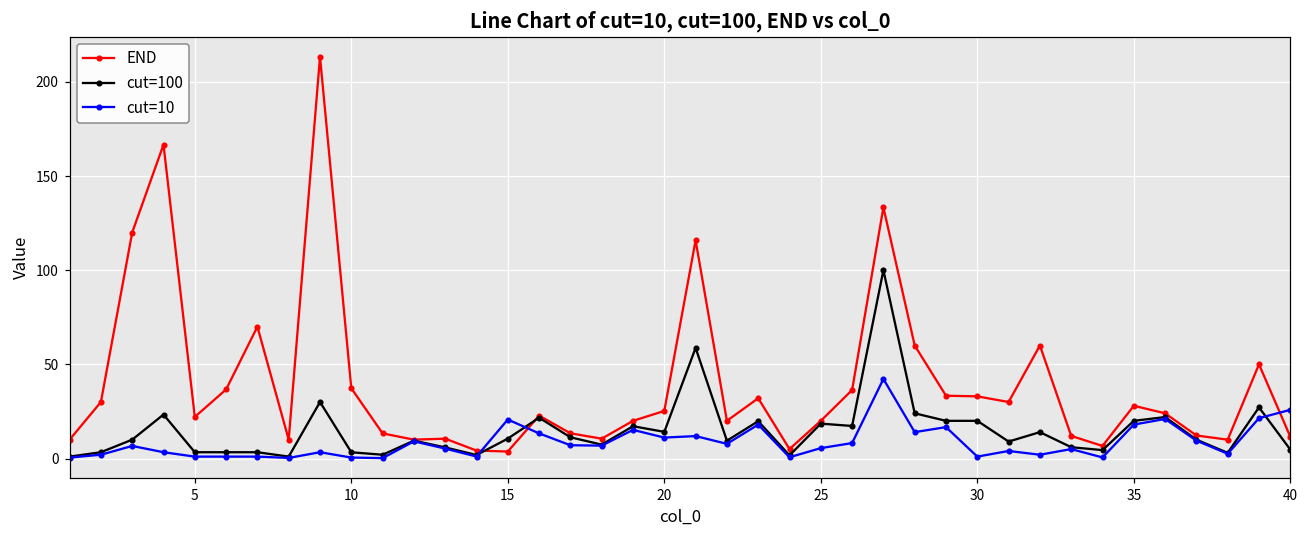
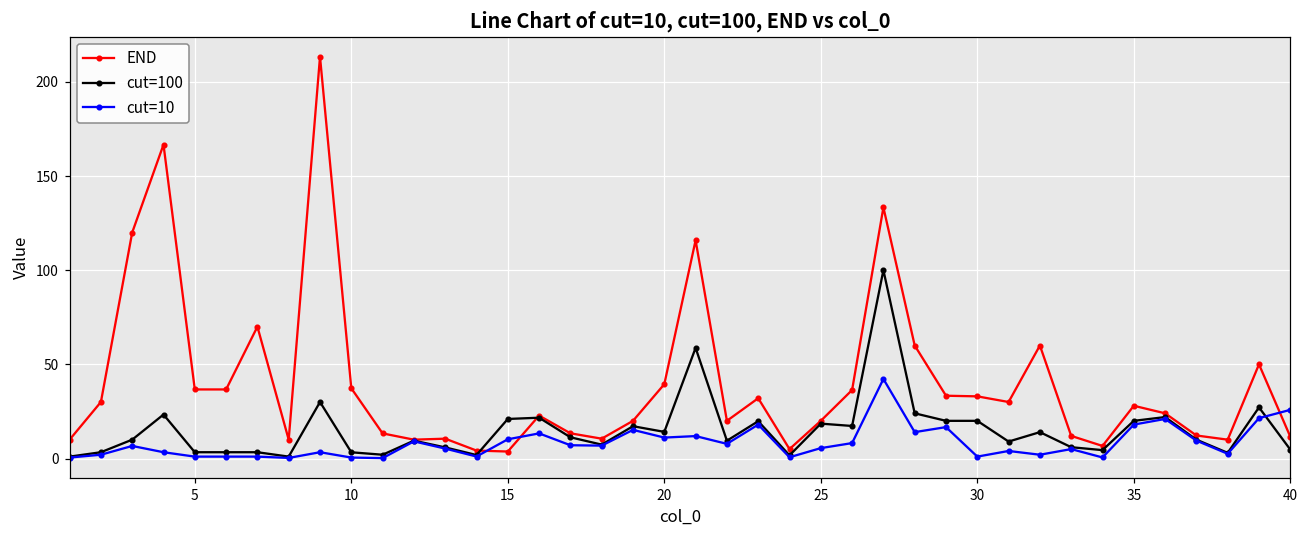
  {
    "END": {
-     "5": 22,
+     "5": 37,
      "10": 37,
      "15": 4,
-     "20": 25,
+     "20": 39,
      "30": 33,
      "35": 28,
      "40": 12
    },
    "cut=100": {
      "5": 3,
      "10": 3,
-     "15": 11,
+     "15": 21,
      "20": 14,
      "30": 20,
      "35": 20,
      "40": 5
    },
    "cut=10": {
      "5": 1,
      "10": 1,
-     "15": 21,
+     "15": 10,
      "20": 11,
      "25": 6,
      "30": 1,
      "35": 18,
      "40": 26
    }
  }
